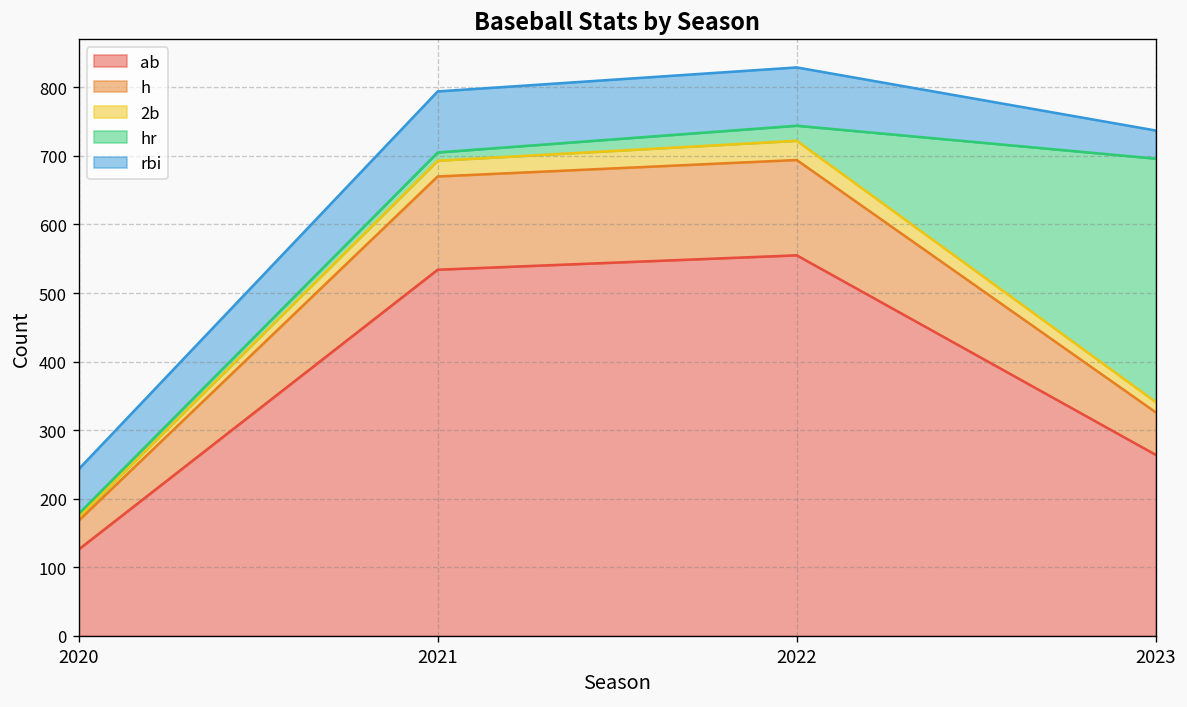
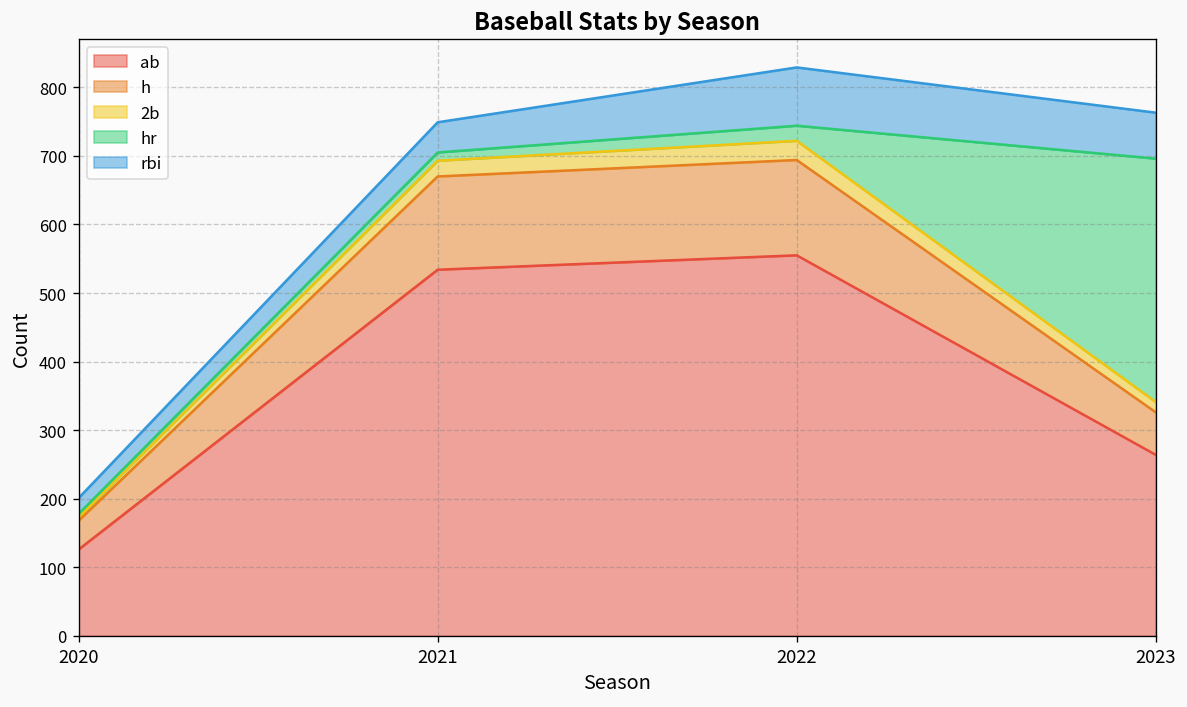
  {
    "hr": {
      "2020": 10,
      "2021": 10,
      "2022": 20,
      "2023": 360
    },
    "rbi": {
-     "2020": 70,
-     "2021": 90,
+     "2020": 20,
+     "2021": 40,
      "2022": 90,
-     "2023": 40
+     "2023": 70
    }
  }
